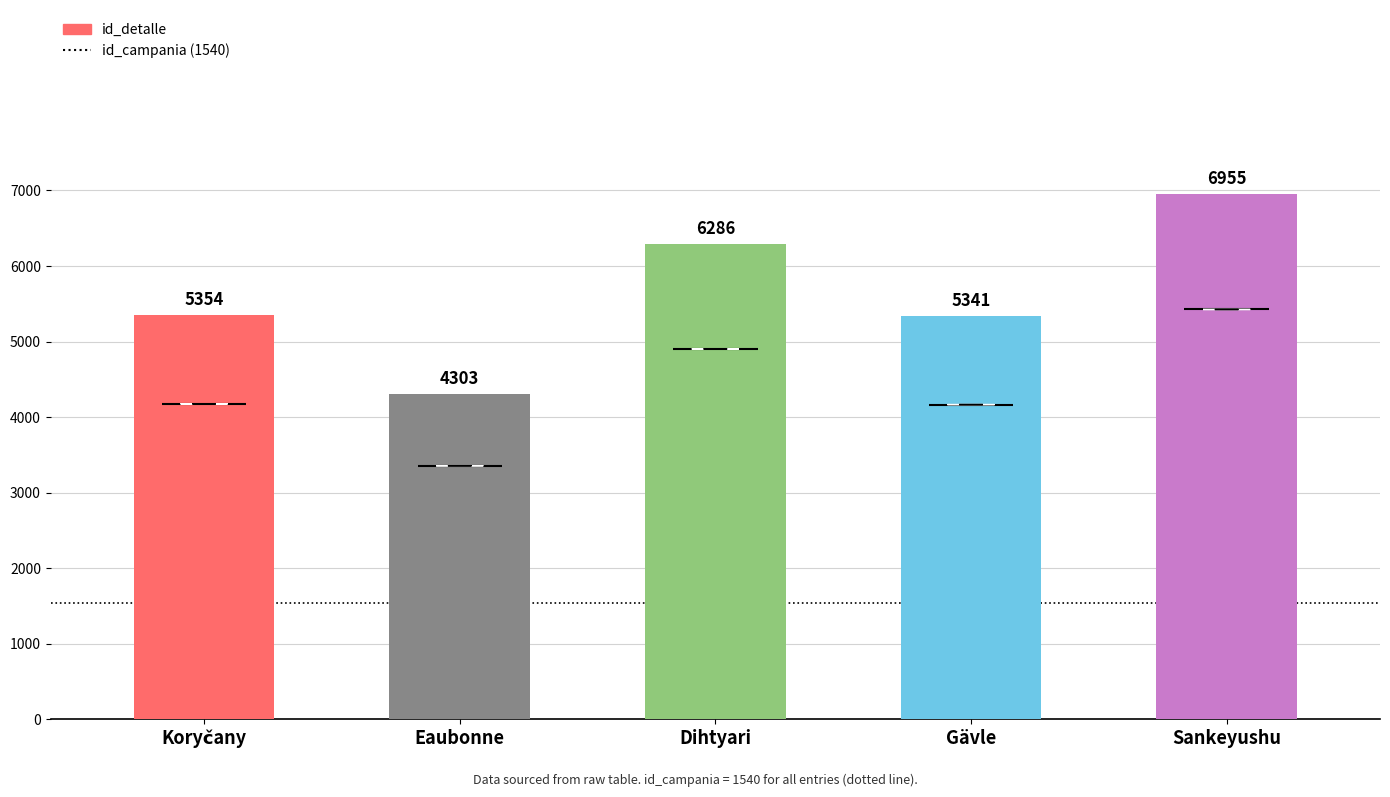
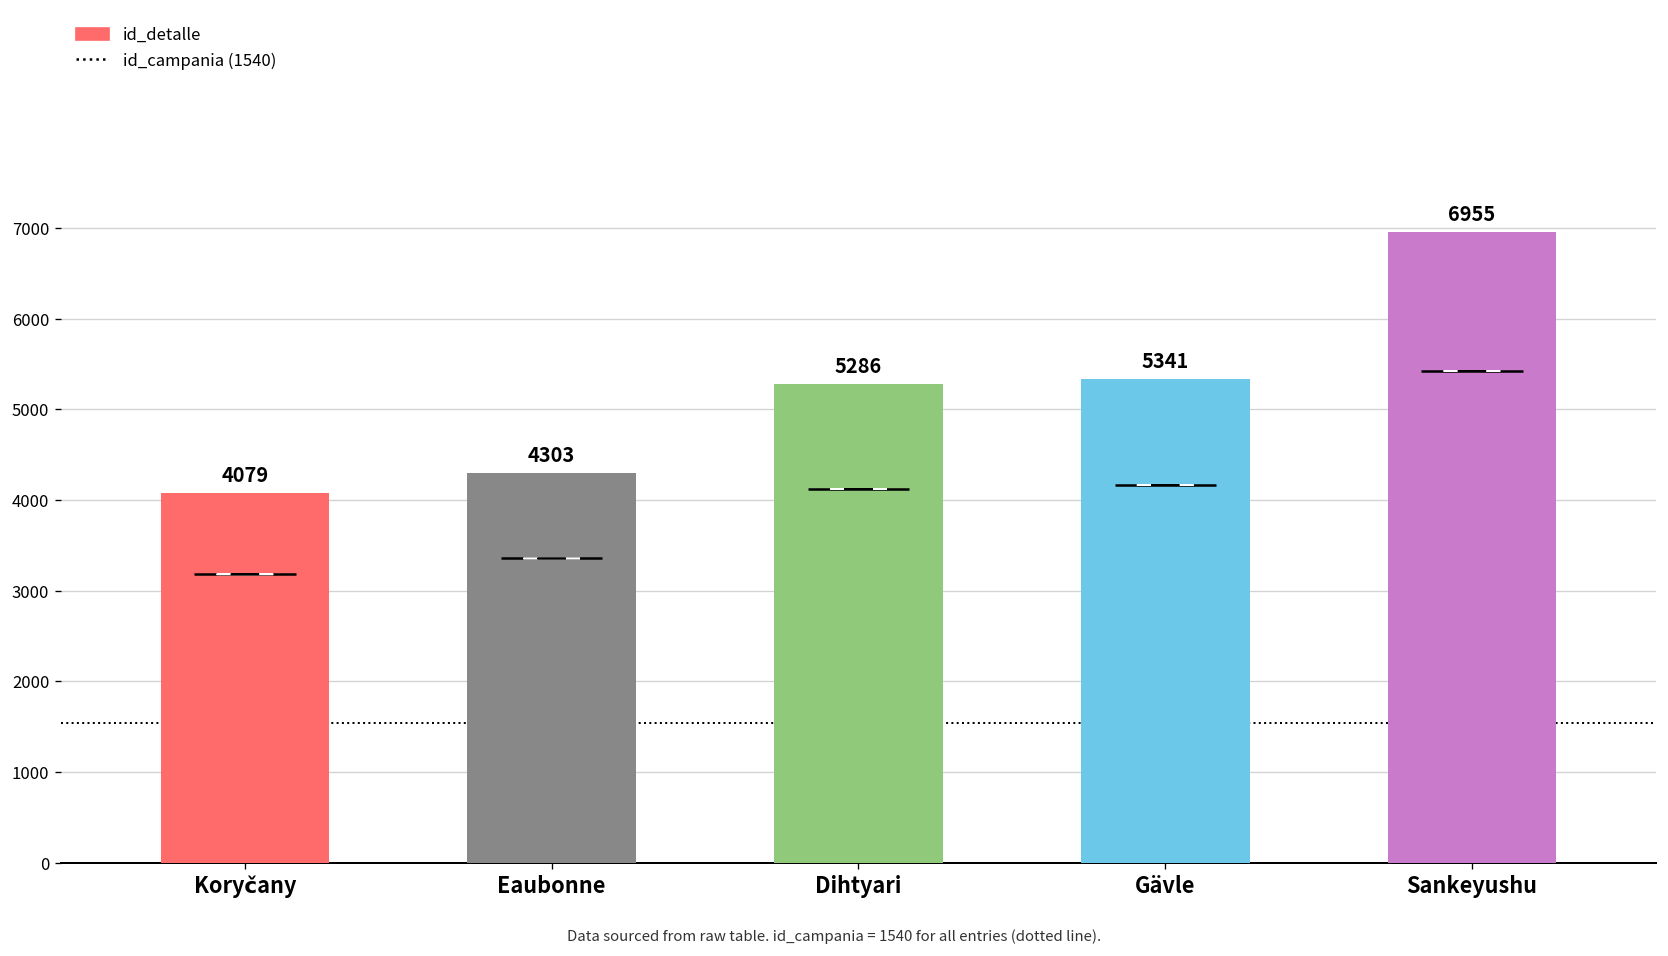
  {
-   "Koryčany": 5354,
+   "Koryčany": 4079,
    "Eaubonne": 4303,
-   "Dihtyari": 6286,
+   "Dihtyari": 5286,
    "Gävle": 5341,
    "Sankeyushu": 6955
  }
